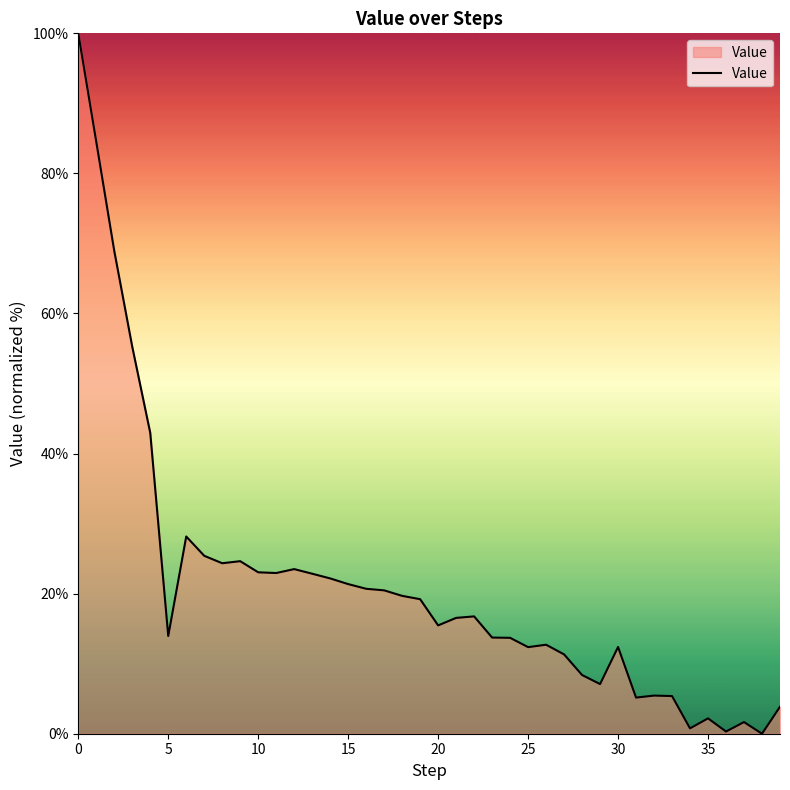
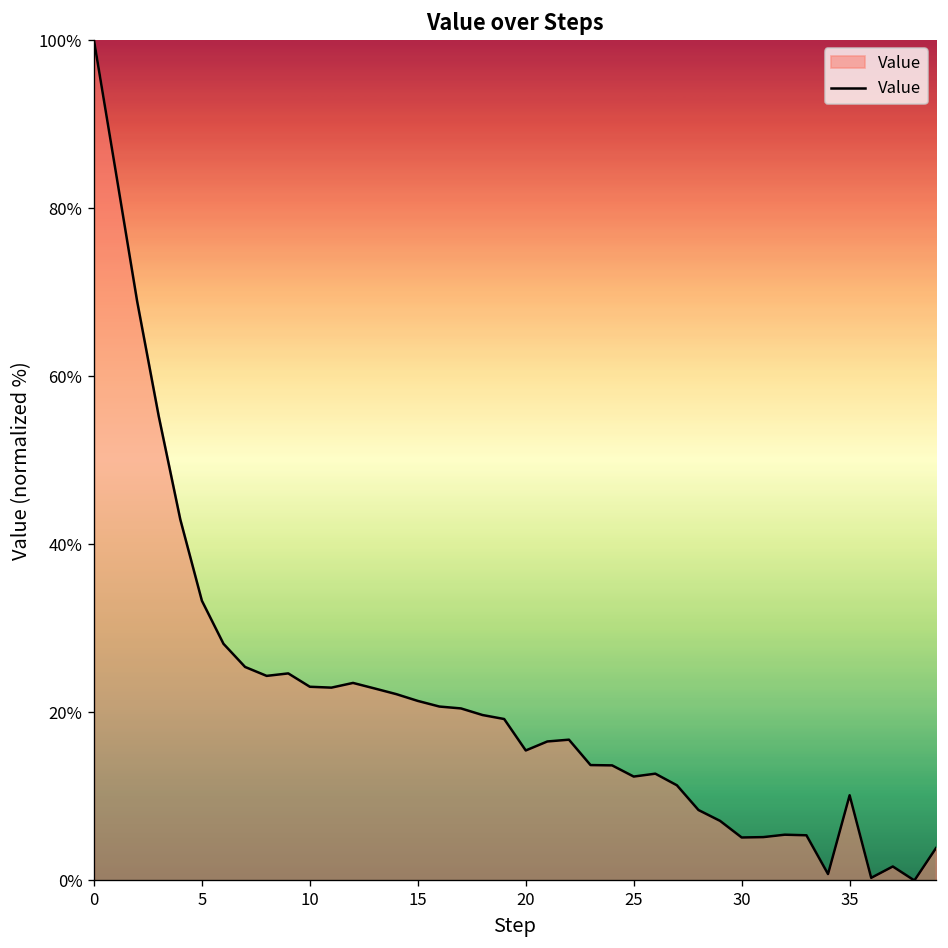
  {
    "0": "100%",
-   "5": "14%",
+   "5": "33%",
    "10": "23%",
    "15": "21%",
    "20": "15%",
    "25": "12%",
-   "30": "12%",
-   "35": "2%"
+   "30": "5%",
+   "35": "10%"
  }
